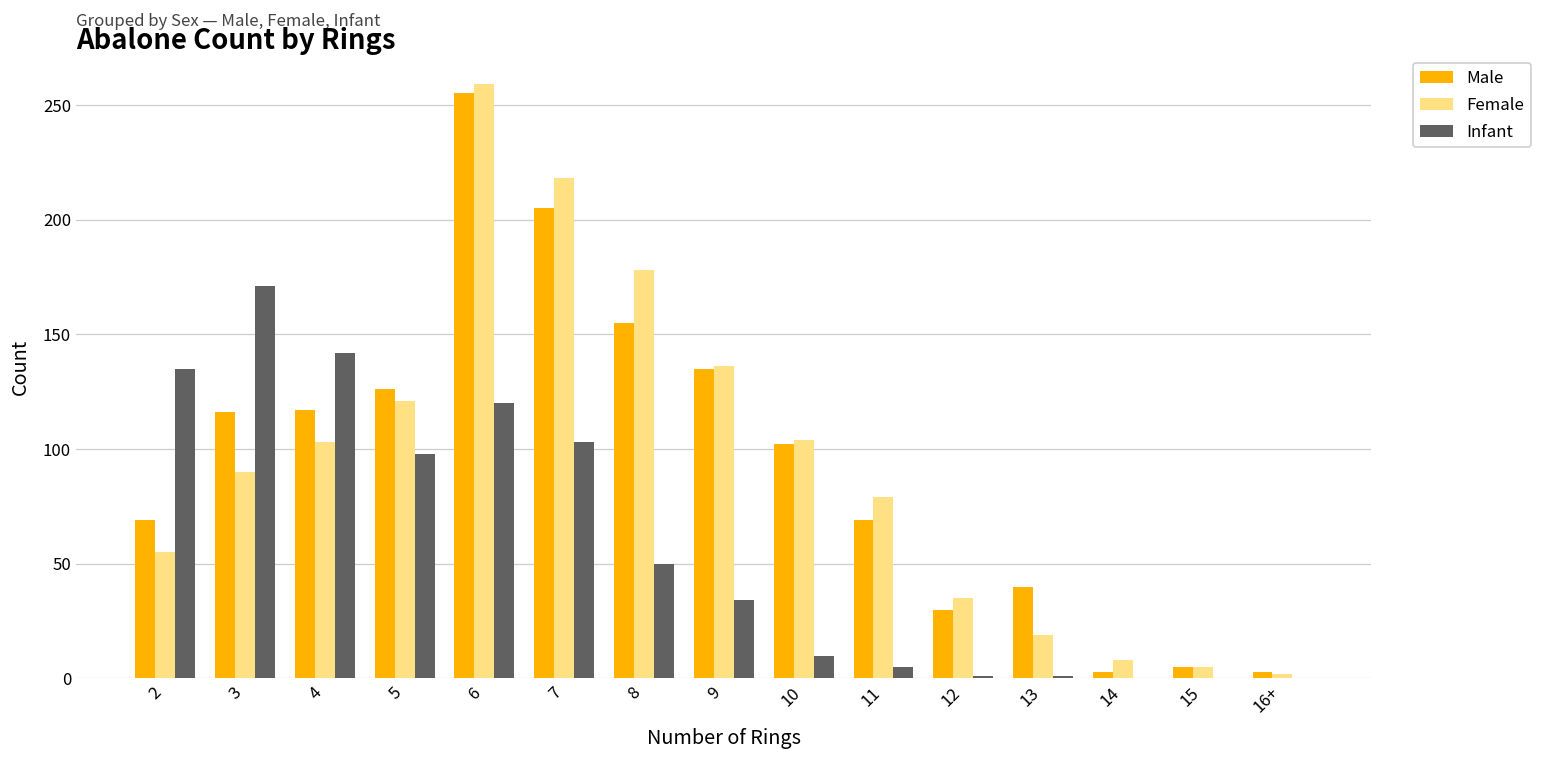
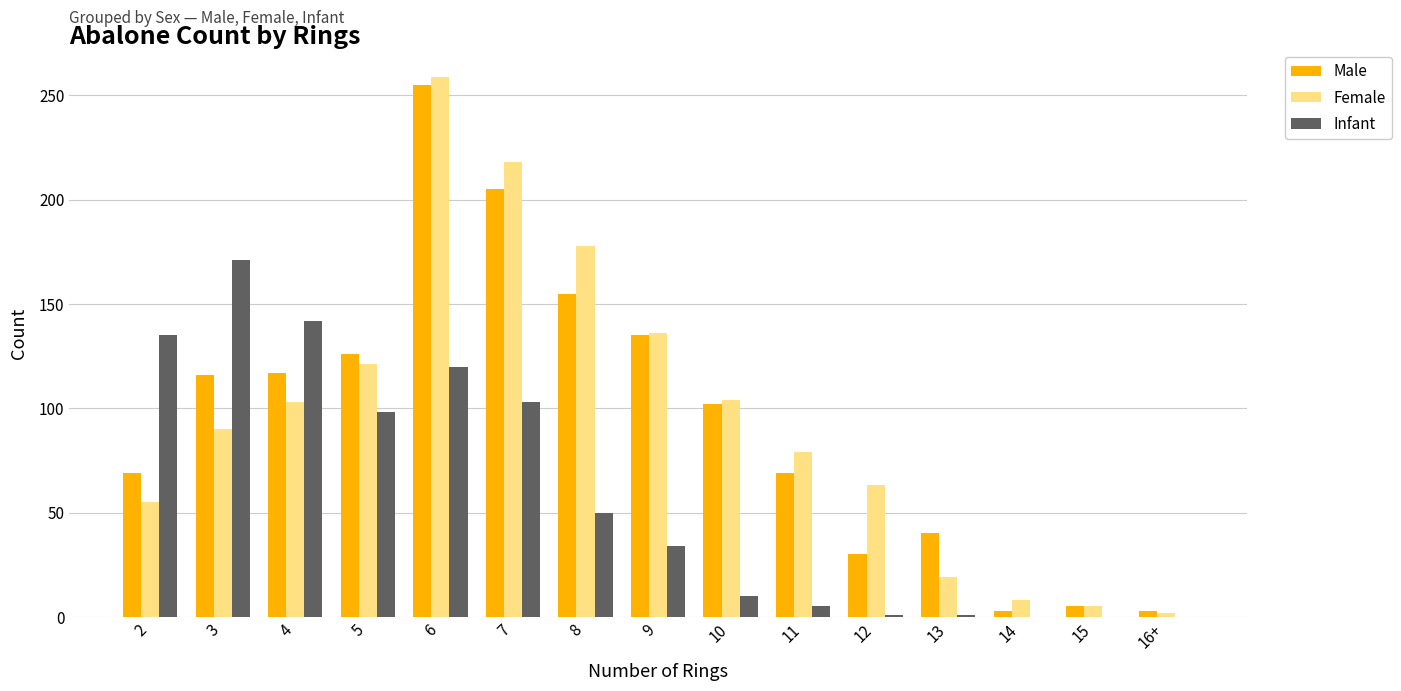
  {
    "Male": {
      "2": 69,
      "3": 116,
      "4": 117,
      "5": 126,
      "6": 255,
      "7": 205,
      "8": 155,
      "9": 135,
      "10": 102,
      "11": 69,
      "12": 30,
      "13": 40,
      "14": 3,
      "15": 5,
      "16+": 3
    },
    "Female": {
      "2": 55,
      "3": 90,
      "4": 103,
      "5": 121,
      "6": 259,
      "7": 218,
      "8": 178,
      "9": 136,
      "10": 104,
      "11": 79,
-     "12": 35,
+     "12": 63,
      "13": 19,
      "14": 8,
      "15": 5,
      "16+": 2
    },
    "Infant": {
      "2": 135,
      "3": 171,
      "4": 142,
      "5": 98,
      "6": 120,
      "7": 103,
      "8": 50,
      "9": 34,
      "10": 10,
      "11": 5,
      "14": 0,
      "15": 0,
      "16+": 0
    }
  }
